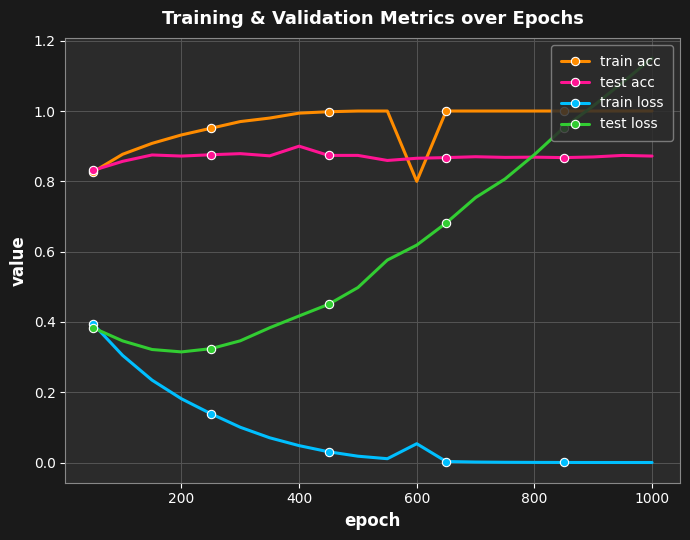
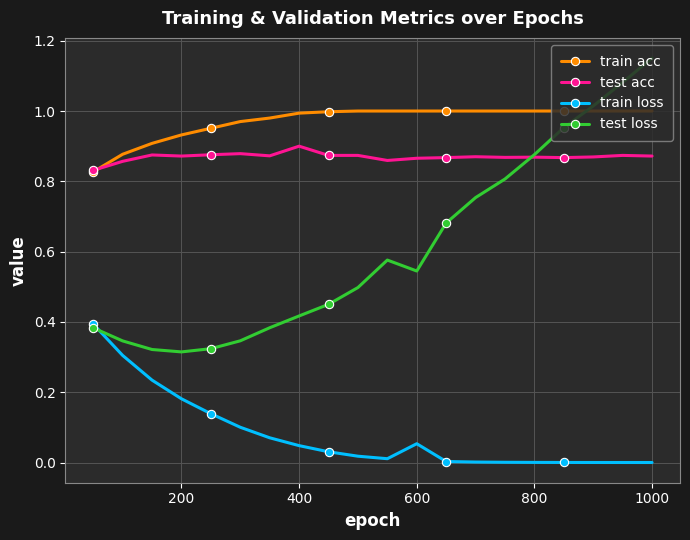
  {
    "train acc": {
      "200": 0.93,
      "400": 1.0,
-     "600": 0.8,
+     "600": 1.0,
      "800": 1.0
    },
    "test acc": {
      "200": 0.87,
      "400": 0.90,
      "600": 0.87,
      "800": 0.87,
      "1000": 0.87
    },
    "train loss": {
      "200": 0.18,
      "400": 0.05,
      "600": 0.05,
      "800": 0.00,
      "1000": 0.00
    },
    "test loss": {
      "200": 0.31,
      "400": 0.42,
-     "600": 0.62,
+     "600": 0.54,
      "800": 0.88
    }
  }
